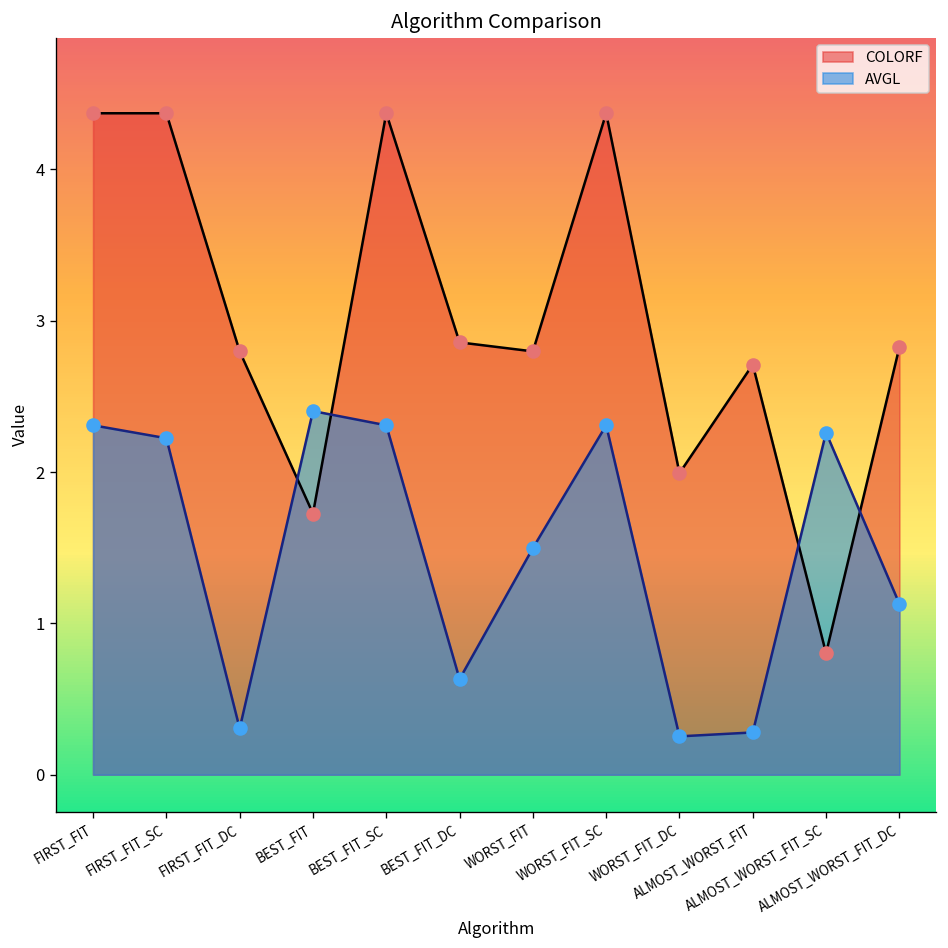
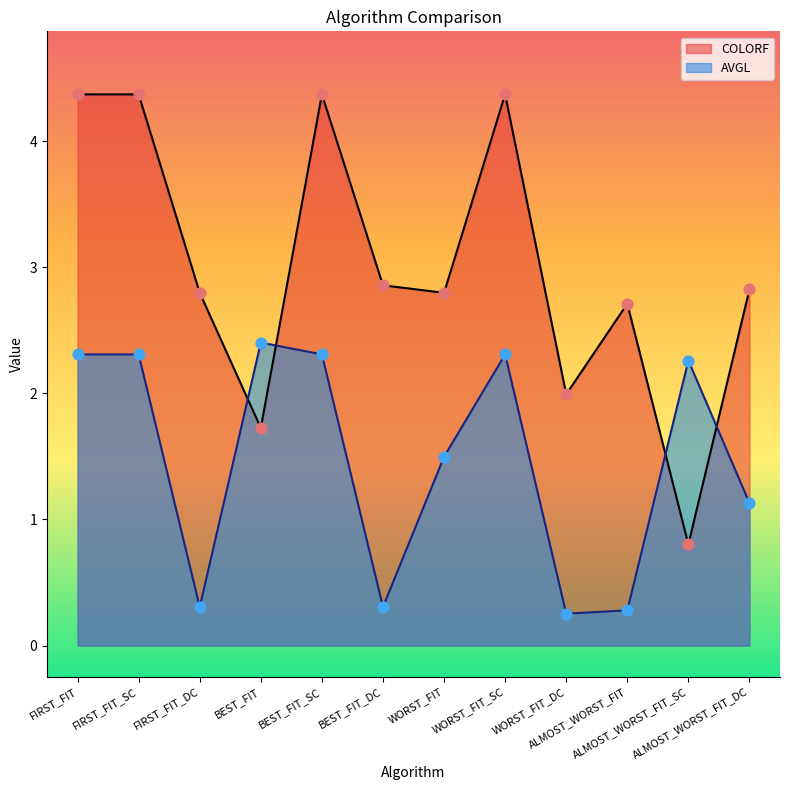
  {
    "COLORF": {
      "FIRST_FIT": 4.37,
      "FIRST_FIT_SC": 4.37,
      "FIRST_FIT_DC": 2.80,
      "BEST_FIT": 1.73,
      "BEST_FIT_SC": 4.37,
      "BEST_FIT_DC": 2.86,
      "WORST_FIT": 2.80,
      "WORST_FIT_SC": 4.37,
      "WORST_FIT_DC": 1.99,
      "ALMOST_WORST_FIT": 2.71,
      "ALMOST_WORST_FIT_SC": 0.80,
      "ALMOST_WORST_FIT_DC": 2.82
    },
    "AVGL": {
      "FIRST_FIT": 2.31,
-     "FIRST_FIT_SC": 2.22,
+     "FIRST_FIT_SC": 2.31,
      "FIRST_FIT_DC": 0.31,
      "BEST_FIT": 2.40,
      "BEST_FIT_SC": 2.31,
-     "BEST_FIT_DC": 0.63,
+     "BEST_FIT_DC": 0.31,
      "WORST_FIT": 1.50,
      "WORST_FIT_SC": 2.31,
      "WORST_FIT_DC": 0.25,
      "ALMOST_WORST_FIT": 0.28,
      "ALMOST_WORST_FIT_SC": 2.26,
      "ALMOST_WORST_FIT_DC": 1.13
    }
  }
